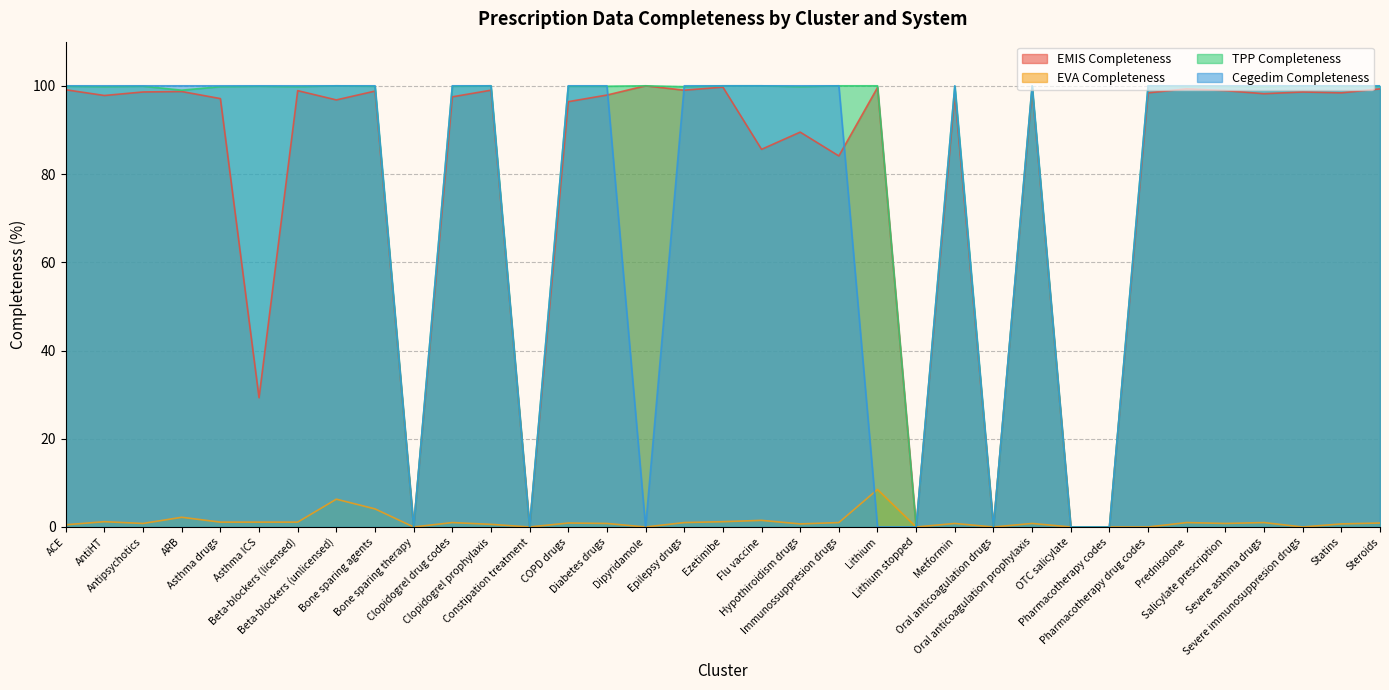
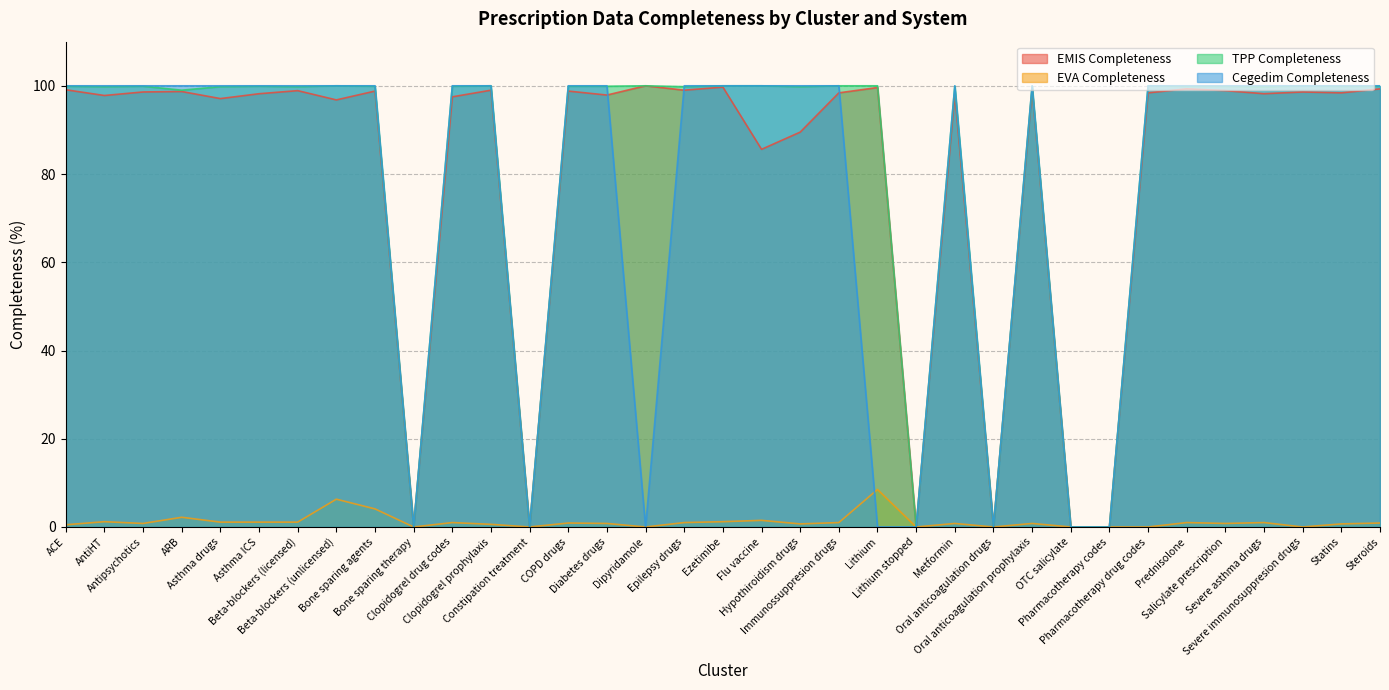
  {
    "EMIS Completeness": {
      "ACE": 99,
      "AntiHT": 98,
      "Antipsychotics": 99,
      "Asthma drugs": 97,
-     "Asthma ICS": 29,
+     "Asthma ICS": 98,
      "Beta-blockers (licensed)": 99,
      "Beta-blockers (unlicensed)": 97,
      "Bone sparing agents": 99,
      "Clopidogrel drug codes": 98,
      "Clopidogrel prophylaxis": 99,
-     "COPD drugs": 96,
+     "COPD drugs": 99,
      "Diabetes drugs": 98,
      "Epilepsy drugs": 99,
      "Flu vaccine": 86,
      "Hypothiroidism drugs": 90,
-     "Immunossuppresion drugs": 84,
+     "Immunossuppresion drugs": 98,
      "Metformin": 98,
      "Pharmacotherapy drug codes": 98,
      "Salicylate prescription": 99,
      "Severe asthma drugs": 98,
      "Severe immunosuppresion drugs": 99,
      "Statins": 98,
      "Steroids": 99
    },
    "EVA Completeness": {
      "ACE": 1,
      "AntiHT": 1,
      "Antipsychotics": 1,
      "ARB": 2,
      "Asthma drugs": 1,
      "Asthma ICS": 1,
      "Beta-blockers (licensed)": 1,
      "Beta-blockers (unlicensed)": 6,
      "Bone sparing agents": 4,
      "Clopidogrel drug codes": 1,
      "Clopidogrel prophylaxis": 1,
      "COPD drugs": 1,
      "Diabetes drugs": 1,
      "Epilepsy drugs": 1,
      "Ezetimibe": 1,
      "Flu vaccine": 2,
      "Hypothiroidism drugs": 1,
      "Immunossuppresion drugs": 1,
      "Lithium": 9,
      "Metformin": 1,
      "Oral anticoagulation prophylaxis": 1,
      "Pharmacotherapy drug codes": 0,
      "Prednisolone": 1,
      "Salicylate prescription": 1,
      "Severe asthma drugs": 1,
      "Severe immunosuppresion drugs": 0,
      "Statins": 1,
      "Steroids": 1
    },
    "Cegedim Completeness": {
      "ARB": 100,
      "Lithium": 0
    }
  }
